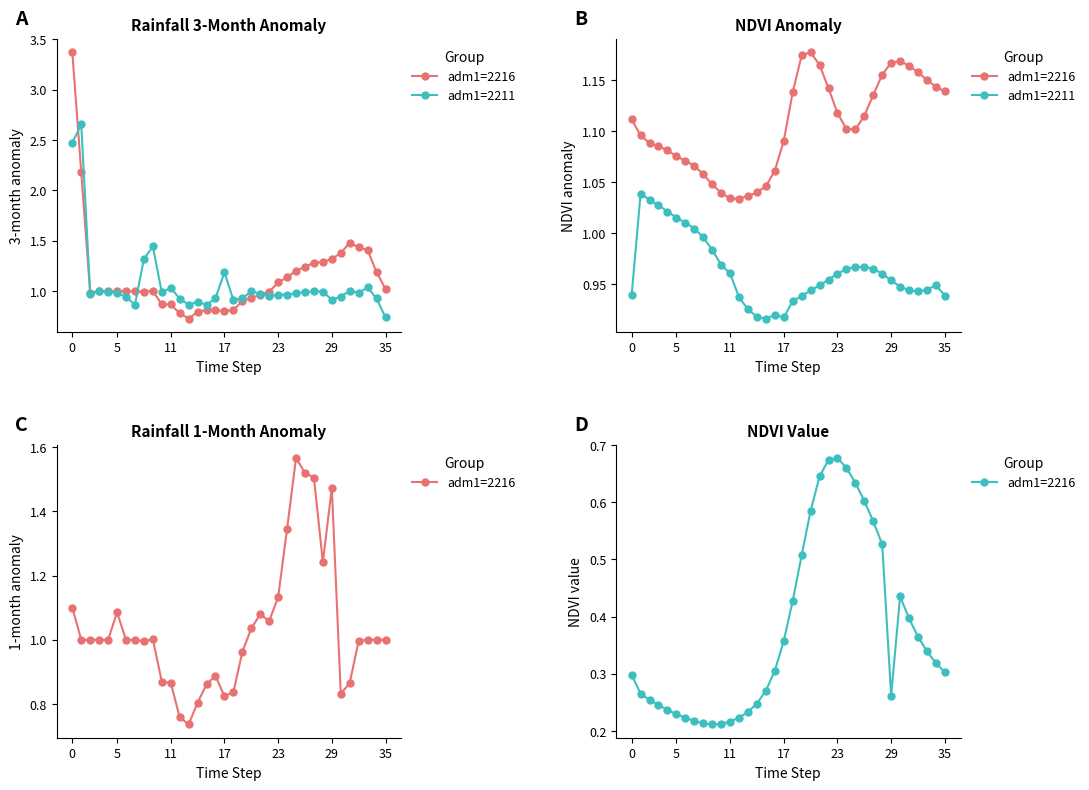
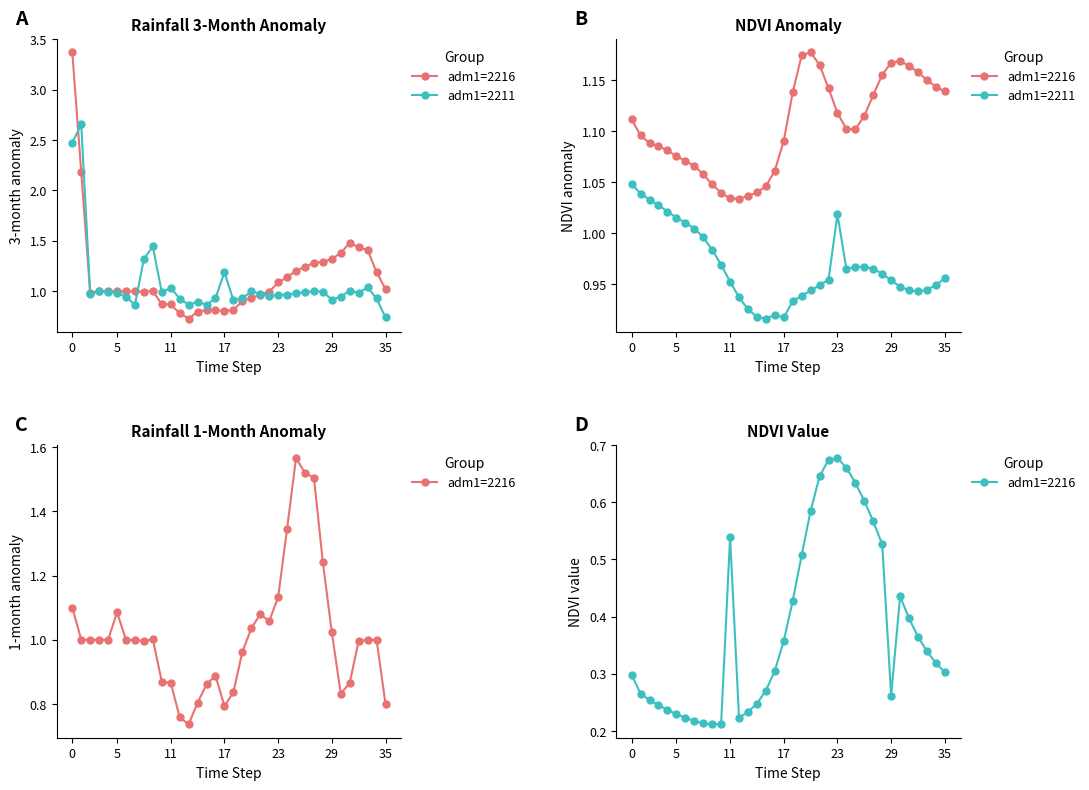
  {
    "Rainfall 3-Month Anomaly": {
      "adm1=2211": {
        "0": 2.48,
        "11": 1.03,
        "17": 1.19,
        "23": 0.96,
        "29": 0.91,
        "35": 0.74
      }
    },
    "NDVI Anomaly": {
      "adm1=2211": {
-       "0": 0.939,
+       "0": 1.048,
        "5": 1.015,
-       "11": 0.961,
+       "11": 0.953,
        "17": 0.917,
-       "23": 0.960,
+       "23": 1.018,
        "29": 0.954,
-       "35": 0.939
+       "35": 0.956
      }
    },
    "Rainfall 1-Month Anomaly": {
      "0": 1.10,
      "5": 1.09,
      "11": 0.87,
-     "17": 0.82,
+     "17": 0.79,
      "23": 1.13,
-     "29": 1.47,
-     "35": 1.0
+     "29": 1.02,
+     "35": 0.8
    },
    "NDVI Value": {
      "0": 0.30,
      "5": 0.23,
-     "11": 0.22,
+     "11": 0.54,
      "17": 0.36,
      "23": 0.68,
      "29": 0.26,
      "35": 0.30
    }
  }
